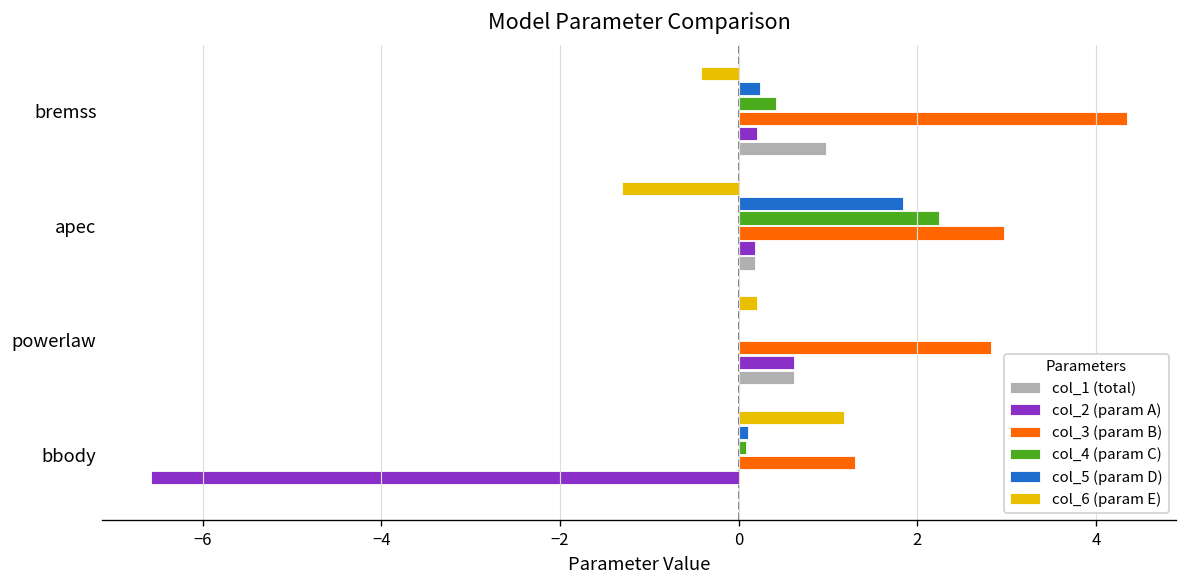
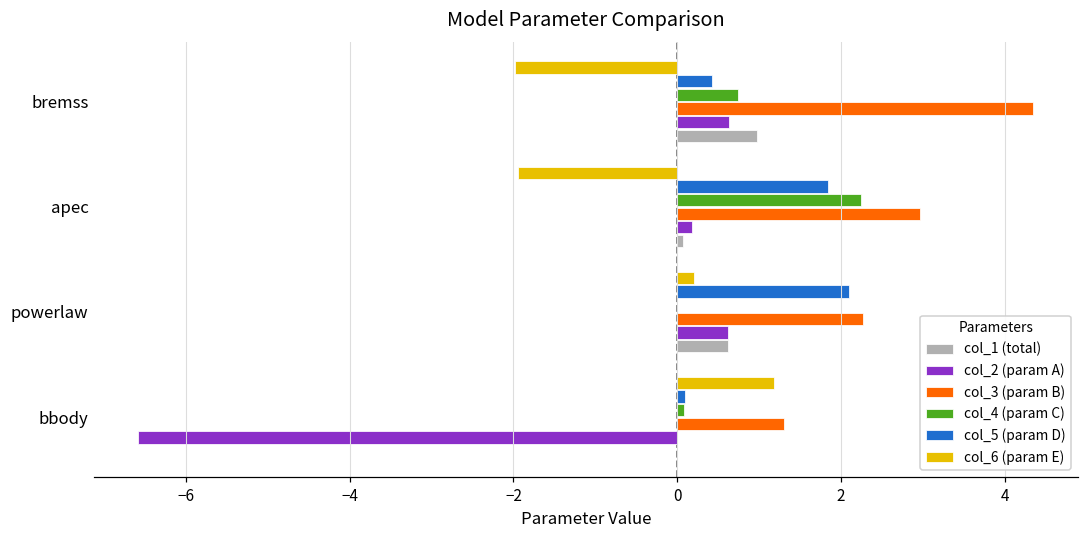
  {
    "col_1 (total)": {
      "bremss": 1.0,
-     "apec": 0.2,
+     "apec": 0.1,
      "powerlaw": 0.6,
      "bbody": 0.0
    },
    "col_2 (param A)": {
-     "bremss": 0.2,
+     "bremss": 0.6,
      "apec": 0.2,
      "powerlaw": 0.6,
      "bbody": -6.6
    },
    "col_3 (param B)": {
      "bremss": 4.4,
      "apec": 3.0,
-     "powerlaw": 2.8,
+     "powerlaw": 2.3,
      "bbody": 1.3
    },
    "col_4 (param C)": {
-     "bremss": 0.4,
+     "bremss": 0.7,
      "apec": 2.2,
      "powerlaw": 0.0,
      "bbody": 0.1
    },
    "col_5 (param D)": {
-     "bremss": 0.2,
+     "bremss": 0.4,
      "apec": 1.8,
-     "powerlaw": 0.0,
+     "powerlaw": 2.1,
      "bbody": 0.1
    },
    "col_6 (param E)": {
-     "bremss": -0.4,
-     "apec": -1.3,
+     "bremss": -2.0,
+     "apec": -1.9,
      "powerlaw": 0.2,
      "bbody": 1.2
    }
  }
